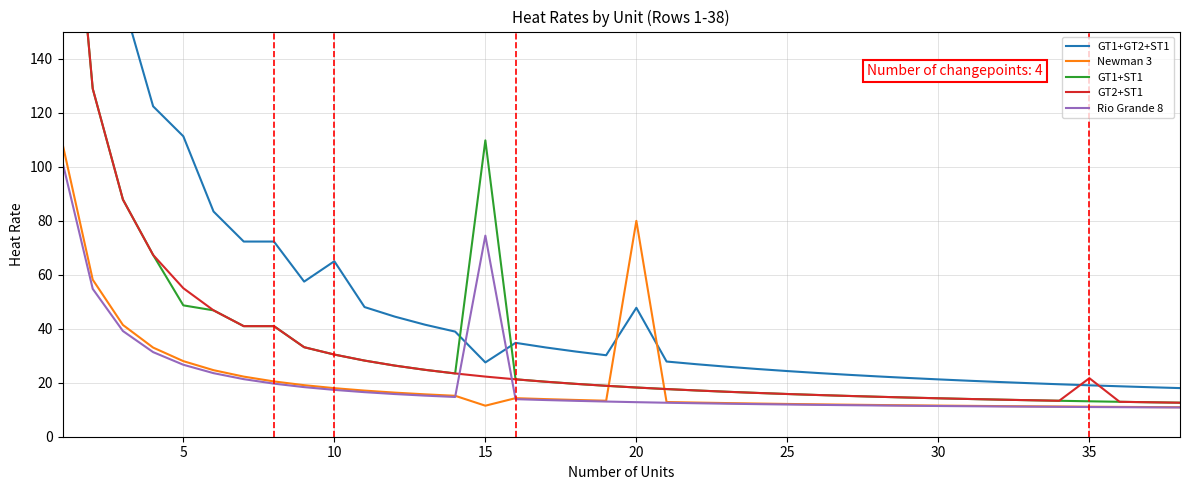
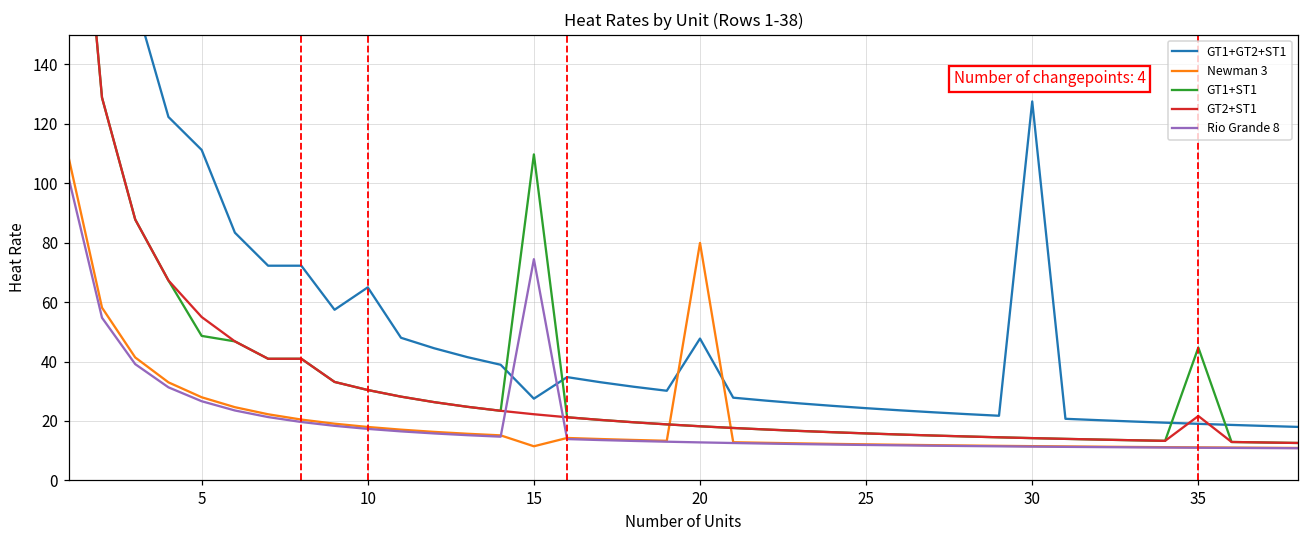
  {
    "GT1+GT2+ST1": {
      "5": 111,
      "10": 65,
      "15": 28,
      "20": 48,
      "25": 24,
-     "30": 21,
+     "30": 128,
      "35": 19
    },
    "Newman 3": {
      "5": 28,
      "15": 11,
      "20": 80
    },
    "GT1+ST1": {
      "5": 49,
      "15": 110,
-     "35": 13
+     "35": 45
    },
    "GT2+ST1": {
      "5": 55,
      "15": 22,
      "35": 22
    },
    "Rio Grande 8": {
      "5": 27,
      "15": 74,
      "20": 13
    }
  }
